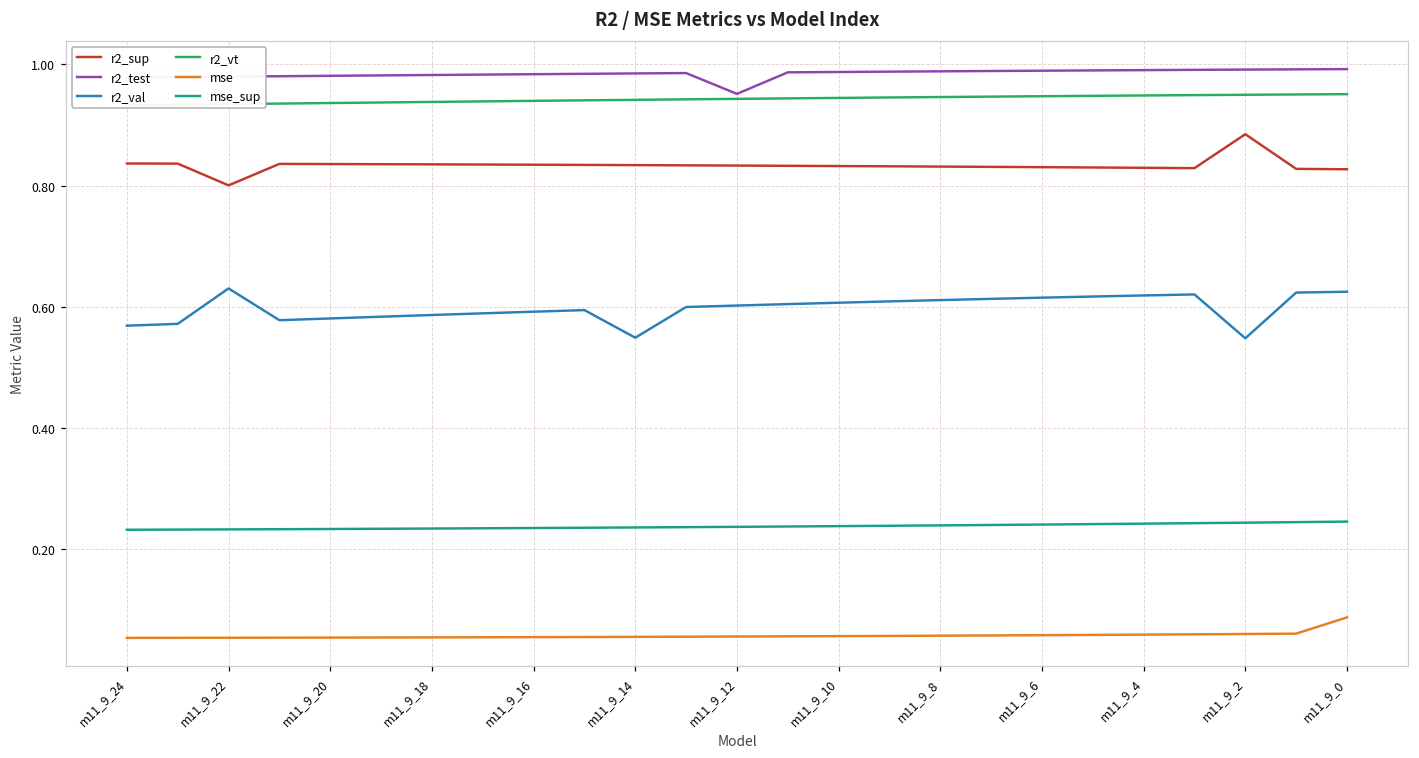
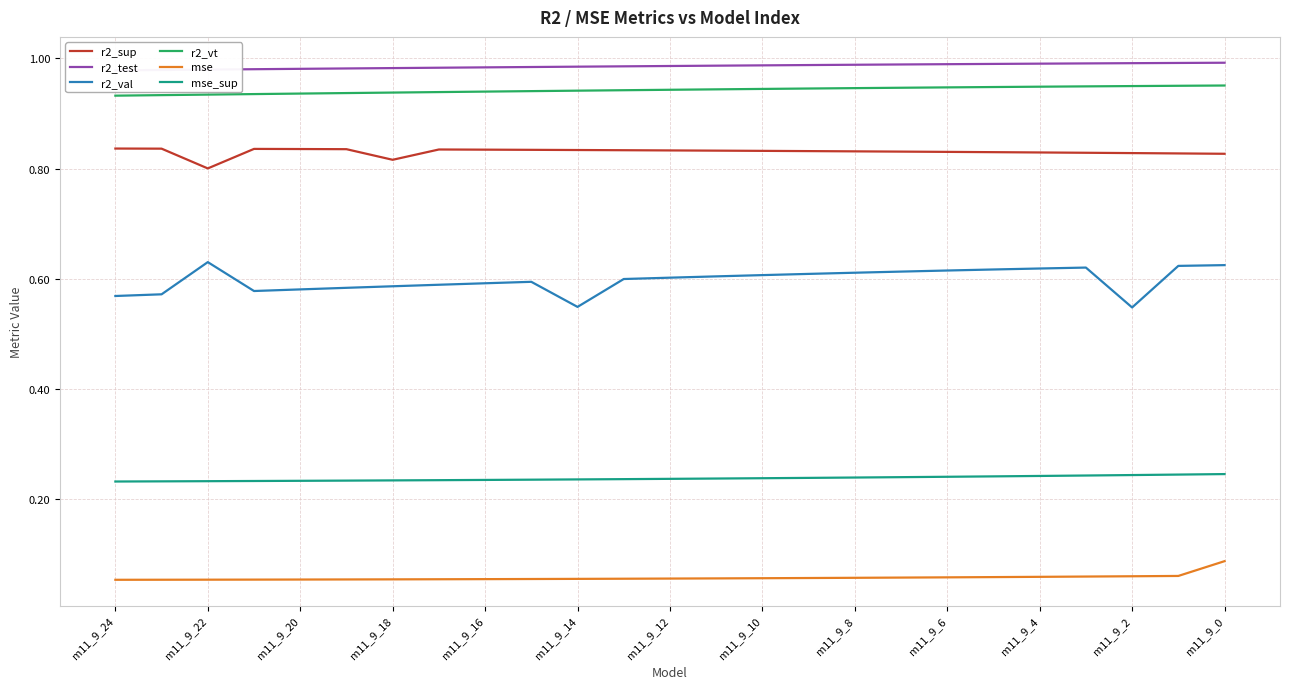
  {
    "r2_sup": {
      "m11_9_24": 0.84,
      "m11_9_22": 0.80,
      "m11_9_20": 0.84,
-     "m11_9_18": 0.83,
+     "m11_9_18": 0.82,
      "m11_9_16": 0.83,
      "m11_9_14": 0.83,
      "m11_9_12": 0.83,
      "m11_9_10": 0.83,
      "m11_9_8": 0.83,
      "m11_9_6": 0.83,
      "m11_9_4": 0.83,
-     "m11_9_2": 0.88,
+     "m11_9_2": 0.83,
      "m11_9_0": 0.83
    },
    "r2_test": {
      "m11_9_20": 0.98,
      "m11_9_18": 0.98,
      "m11_9_16": 0.98,
      "m11_9_14": 0.98,
-     "m11_9_12": 0.95,
+     "m11_9_12": 0.99,
      "m11_9_10": 0.99,
      "m11_9_8": 0.99,
      "m11_9_6": 0.99,
      "m11_9_4": 0.99,
      "m11_9_2": 0.99,
      "m11_9_0": 0.99
    },
    "r2_val": {
      "m11_9_24": 0.57,
      "m11_9_22": 0.63,
      "m11_9_20": 0.58,
      "m11_9_18": 0.59,
      "m11_9_16": 0.59,
      "m11_9_14": 0.55,
      "m11_9_12": 0.60,
      "m11_9_10": 0.61,
      "m11_9_8": 0.61,
      "m11_9_6": 0.62,
      "m11_9_4": 0.62,
      "m11_9_2": 0.55,
      "m11_9_0": 0.62
    },
    "mse": {
      "m11_9_24": 0.05,
      "m11_9_22": 0.05,
      "m11_9_20": 0.05,
      "m11_9_18": 0.05,
      "m11_9_16": 0.06,
      "m11_9_14": 0.06,
      "m11_9_12": 0.06,
      "m11_9_10": 0.06,
      "m11_9_8": 0.06,
      "m11_9_6": 0.06,
      "m11_9_4": 0.06,
      "m11_9_2": 0.06,
      "m11_9_0": 0.09
    }
  }
